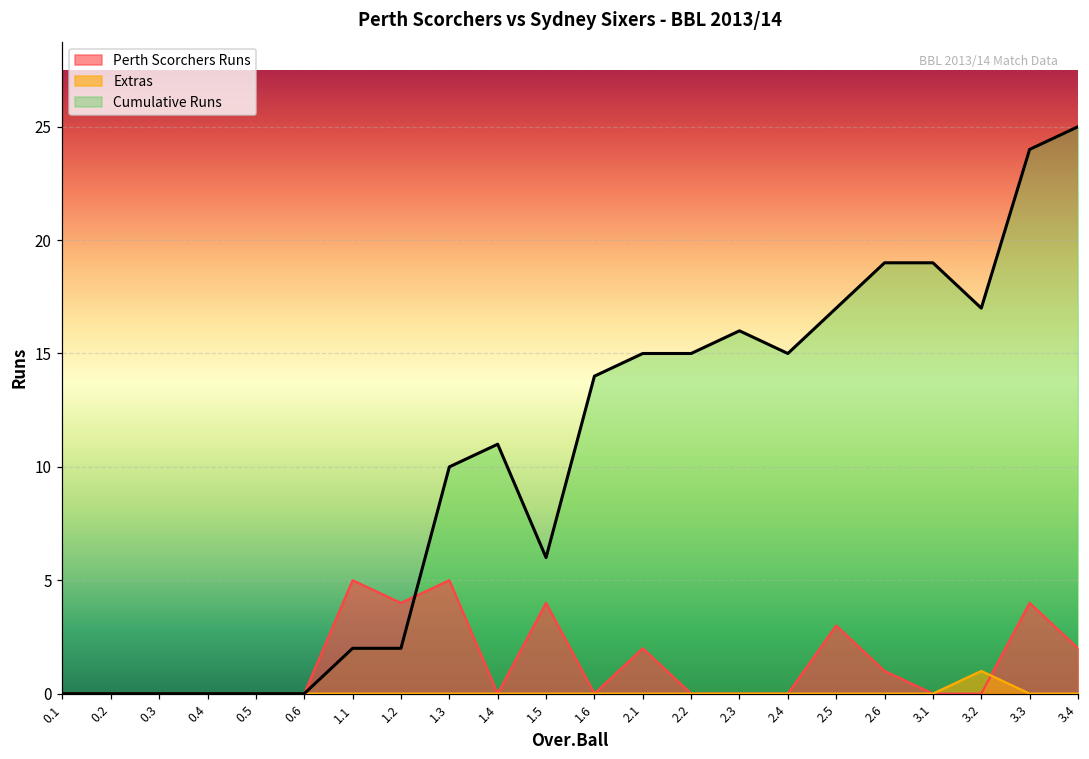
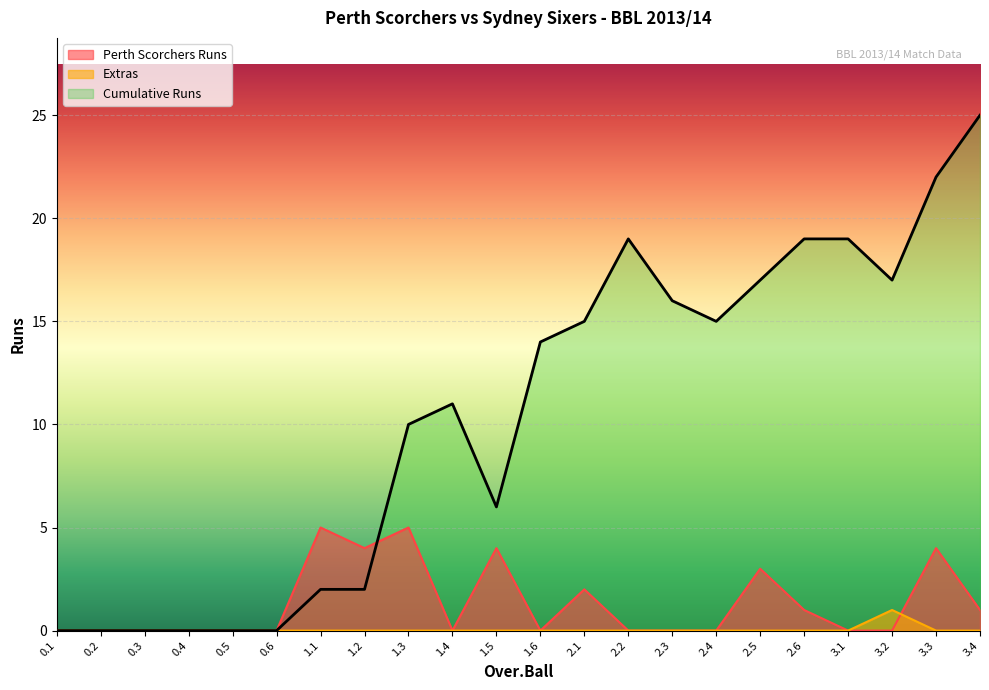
  {
    "Perth Scorchers Runs": {
      "1.1": 5,
      "1.2": 4,
      "1.3": 5,
      "1.5": 4,
      "2.1": 2,
      "2.5": 3,
      "2.6": 1,
      "3.2": 0,
      "3.3": 4,
-     "3.4": 2
+     "3.4": 1
    },
    "Extras": {
      "1.1": 0,
      "1.2": 0,
      "1.3": 0,
      "1.5": 0,
      "2.1": 0,
      "2.5": 0,
      "2.6": 0,
      "3.2": 1,
      "3.3": 0,
      "3.4": 0
    },
    "Cumulative Runs": {
      "1.1": 2,
      "1.2": 2,
      "1.3": 10,
      "1.4": 11,
      "1.5": 6,
      "1.6": 14,
      "2.1": 15,
-     "2.2": 15,
+     "2.2": 19,
      "2.3": 16,
      "2.4": 15,
      "2.5": 17,
      "2.6": 19,
      "3.1": 19,
      "3.2": 17,
-     "3.3": 24,
+     "3.3": 22,
      "3.4": 25
    }
  }
